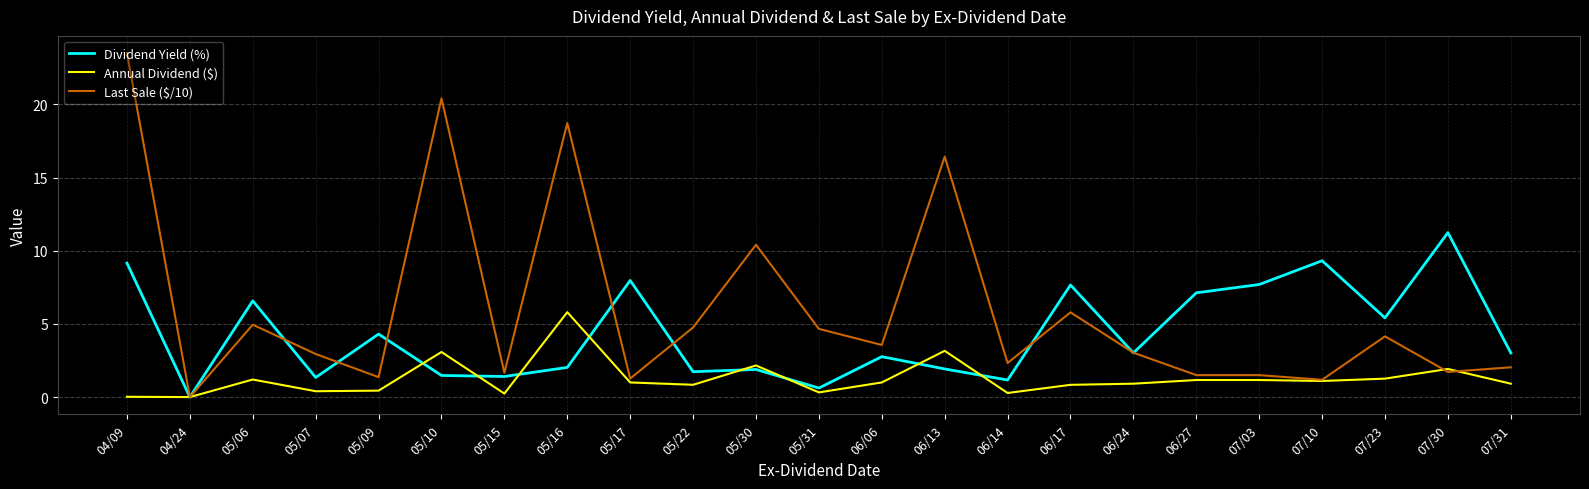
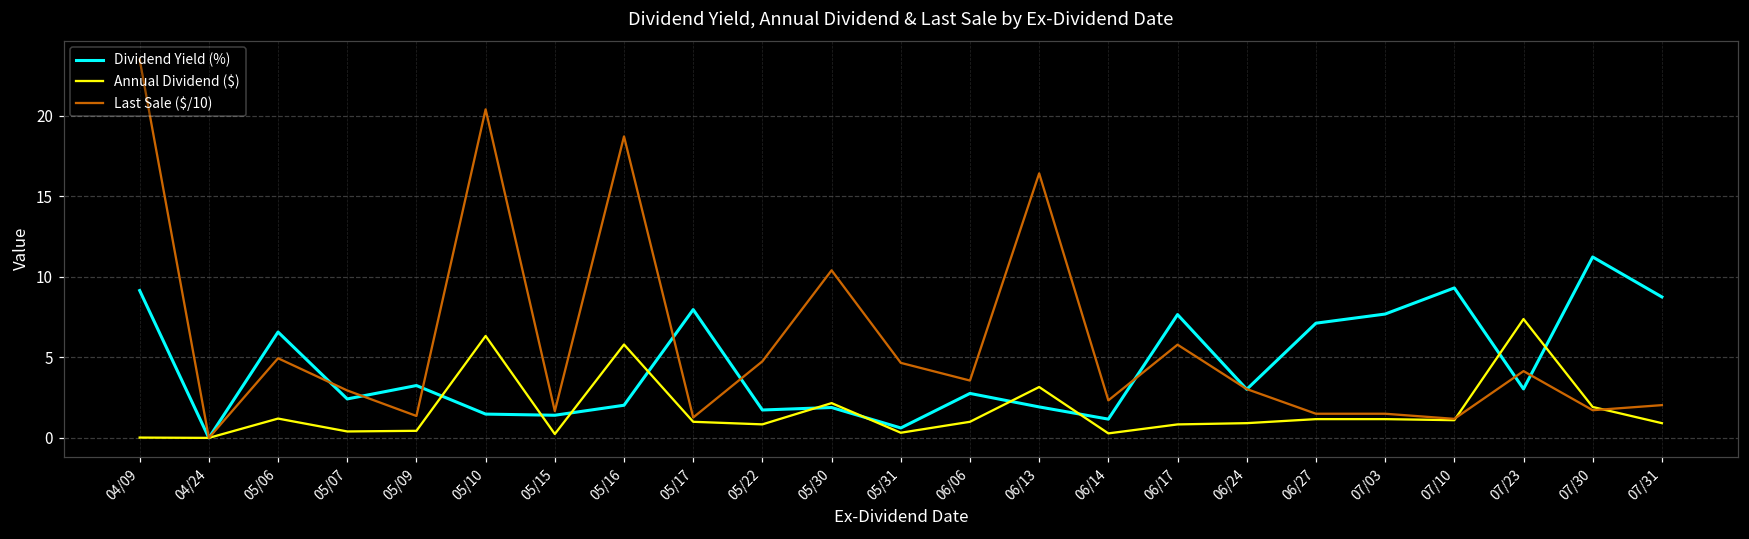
  {
    "Dividend Yield (%)": {
      "04/09": 9.2,
      "05/06": 6.6,
-     "05/07": 1.3,
-     "05/09": 4.3,
+     "05/07": 2.4,
+     "05/09": 3.3,
      "05/10": 1.5,
      "05/15": 1.4,
      "05/16": 2.0,
      "05/17": 8.0,
      "05/22": 1.7,
      "05/30": 1.9,
      "05/31": 0.6,
      "06/06": 2.8,
      "06/13": 1.9,
      "06/14": 1.2,
      "06/17": 7.7,
      "06/27": 7.1,
      "07/03": 7.7,
      "07/10": 9.3,
-     "07/23": 5.4,
+     "07/23": 3.0,
      "07/30": 11.2,
-     "07/31": 3.0
+     "07/31": 8.8
    },
    "Annual Dividend ($)": {
      "04/09": 0.0,
      "05/06": 1.2,
      "05/07": 0.4,
      "05/09": 0.4,
-     "05/10": 3.1,
+     "05/10": 6.3,
      "05/15": 0.2,
      "05/16": 5.8,
      "05/17": 1.0,
      "05/22": 0.8,
      "05/30": 2.2,
      "05/31": 0.3,
      "06/06": 1.0,
      "06/13": 3.2,
      "06/14": 0.3,
      "06/17": 0.8,
      "06/24": 0.9,
      "06/27": 1.2,
      "07/03": 1.2,
-     "07/23": 1.3,
+     "07/23": 7.4,
      "07/30": 1.9,
      "07/31": 0.9
    },
    "Last Sale ($/10)": {
      "05/06": 4.9,
      "05/07": 2.9,
      "05/09": 1.4,
      "05/10": 20.4,
      "05/15": 1.7,
      "05/16": 18.7,
      "05/17": 1.3,
      "05/22": 4.8,
      "05/30": 10.4,
      "05/31": 4.7,
      "06/06": 3.6,
      "06/13": 16.4,
      "06/14": 2.3,
      "06/17": 5.8,
      "06/27": 1.5,
      "07/03": 1.5,
      "07/23": 4.1,
      "07/30": 1.7,
      "07/31": 2.0
    }
  }
